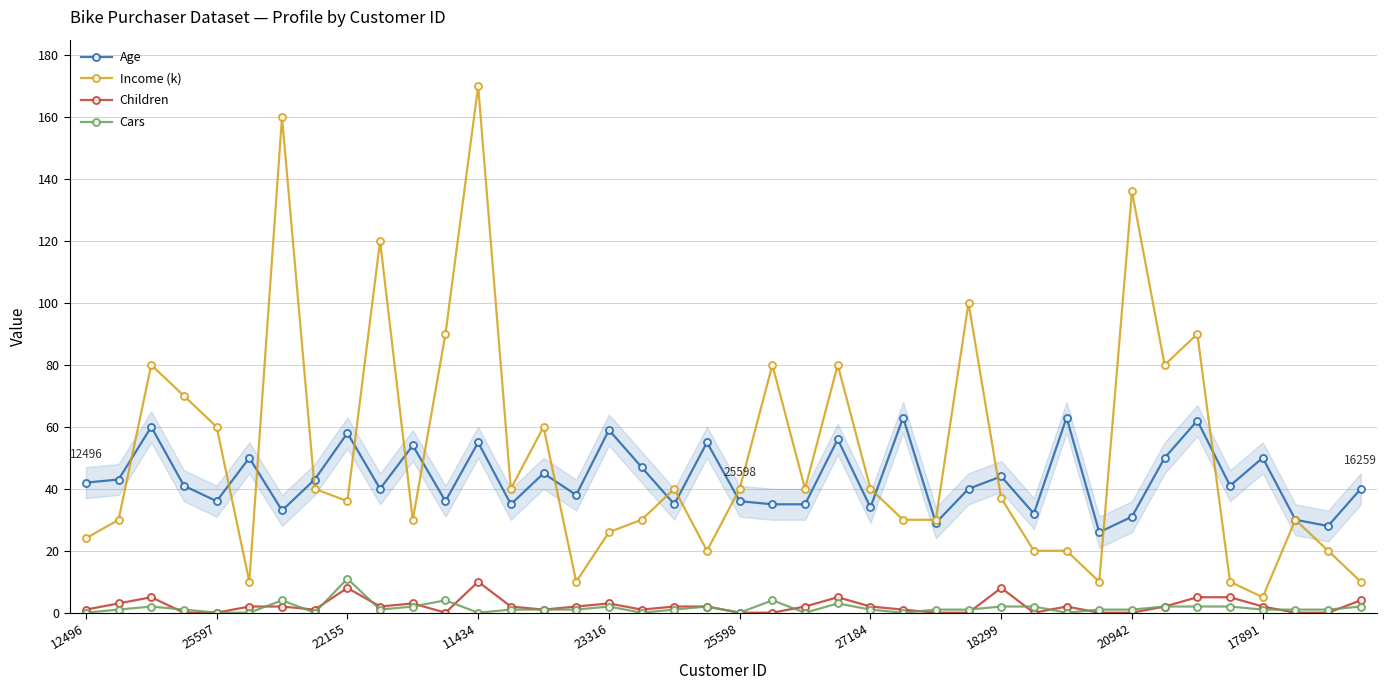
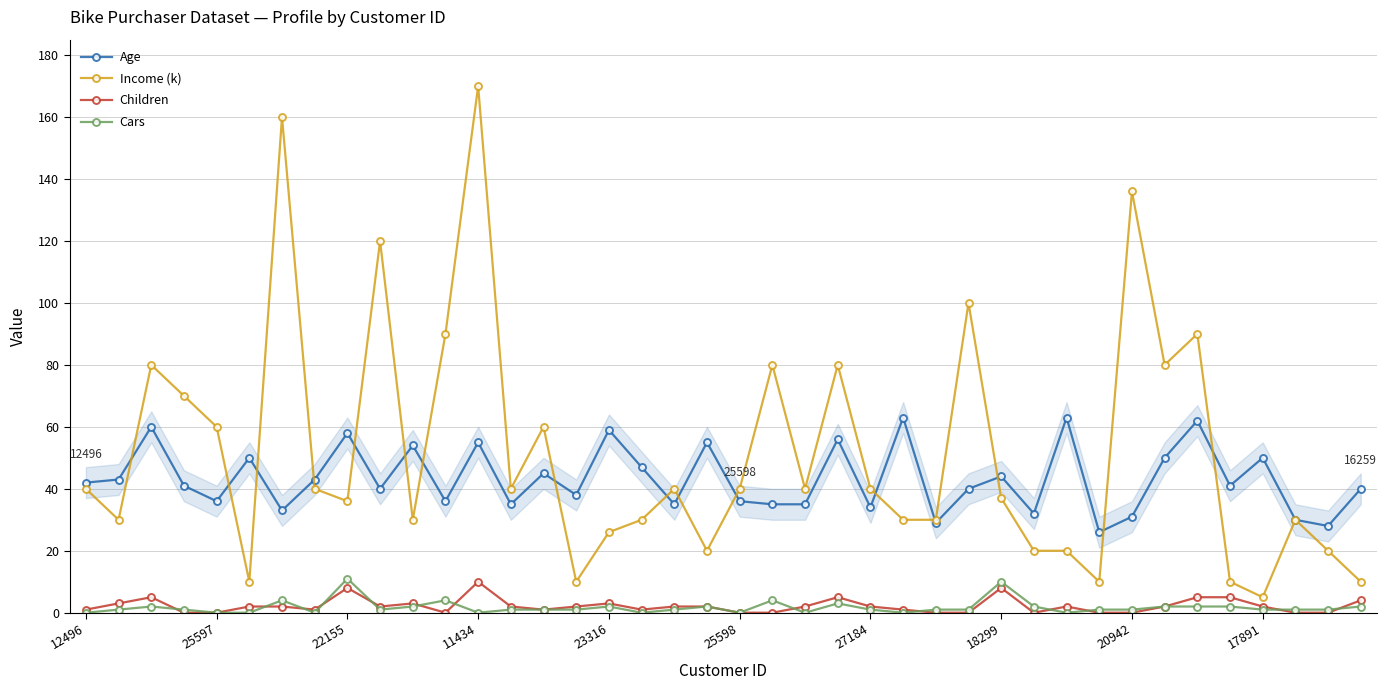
  {
    "Income (k)": {
-     "12496": 24,
+     "12496": 40,
      "25597": 60,
      "22155": 36,
      "11434": 170,
      "23316": 26,
      "25598": 40,
      "27184": 40,
      "18299": 37,
      "20942": 136,
      "17891": 5
    },
    "Children": {
      "12496": 1,
      "22155": 8,
      "11434": 10,
      "23316": 3,
      "27184": 2,
      "18299": 8,
      "20942": 0,
      "17891": 2
    },
    "Cars": {
      "12496": 0,
      "22155": 11,
      "11434": 0,
      "23316": 2,
      "27184": 1,
-     "18299": 2,
+     "18299": 10,
      "20942": 1,
      "17891": 1
    }
  }
